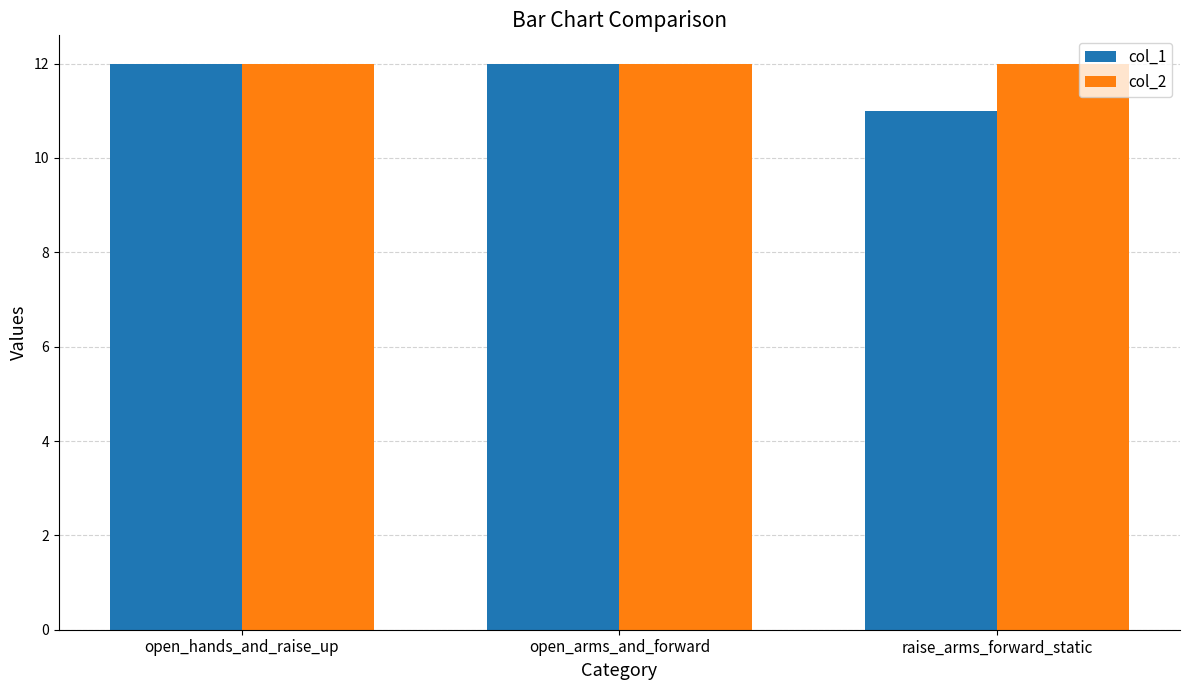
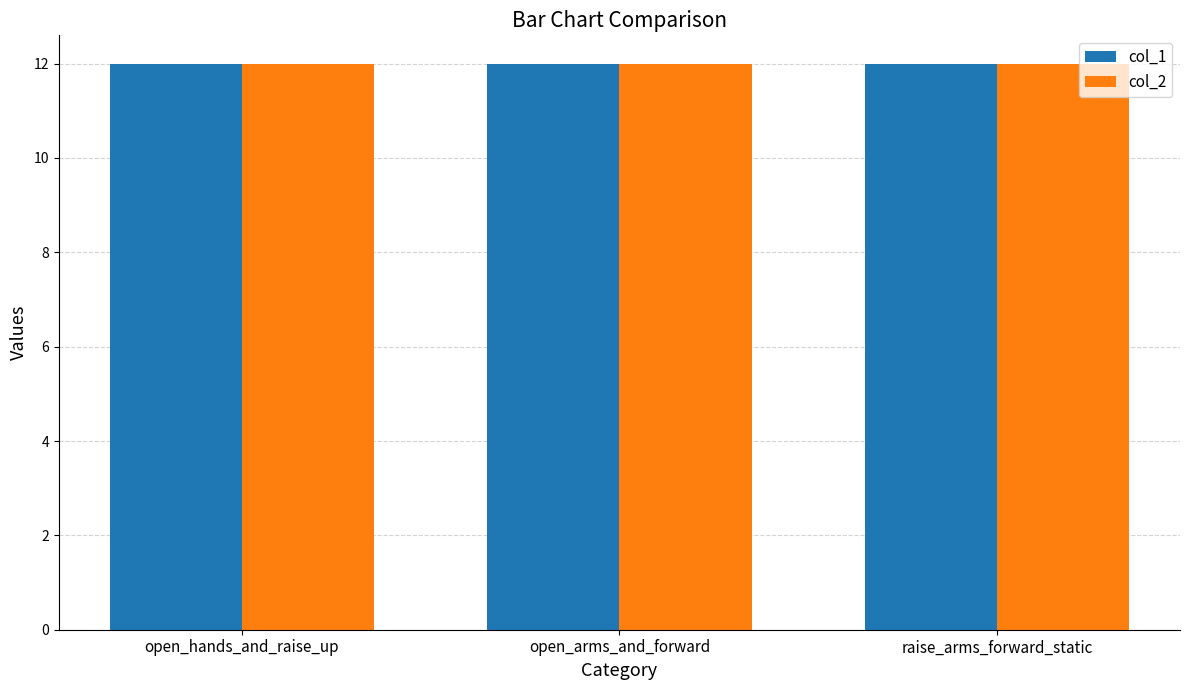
  {
    "col_1": {
      "open_hands_and_raise_up": 12,
      "open_arms_and_forward": 12,
-     "raise_arms_forward_static": 11
+     "raise_arms_forward_static": 12
    },
    "col_2": {
      "open_hands_and_raise_up": 12,
      "open_arms_and_forward": 12,
      "raise_arms_forward_static": 12
    }
  }
